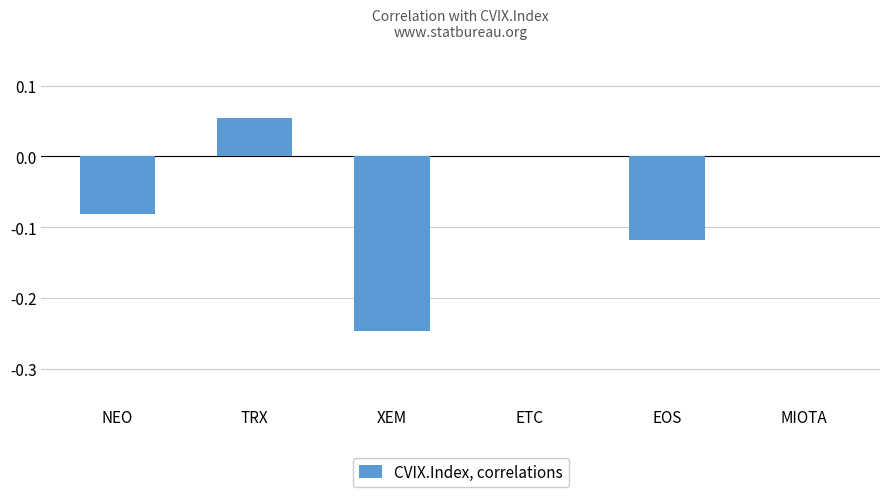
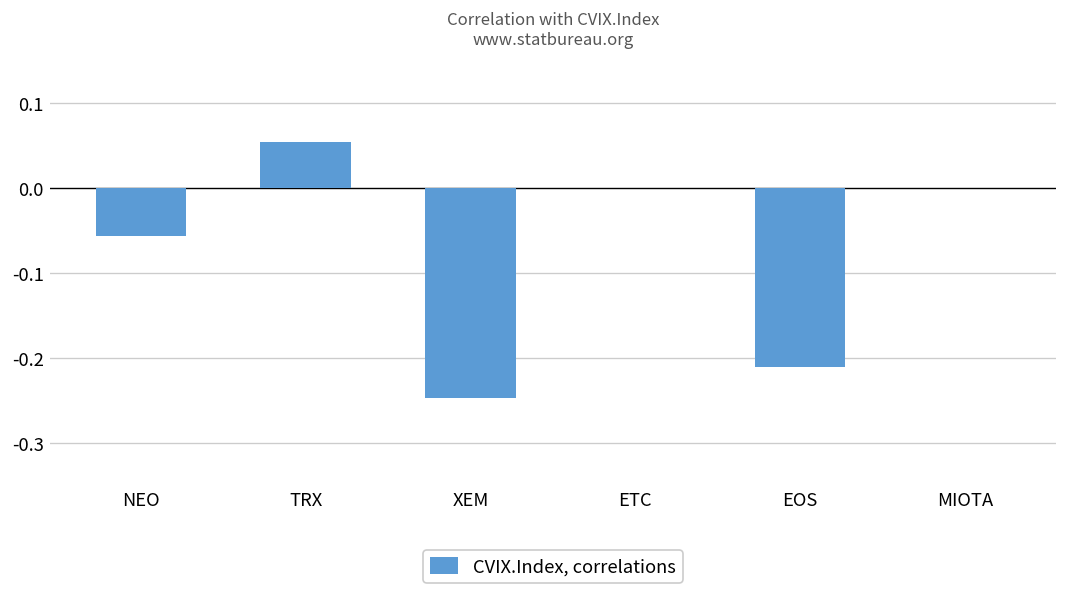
  {
-   "NEO": -0.08,
+   "NEO": -0.06,
    "TRX": 0.05,
    "XEM": -0.25,
-   "EOS": -0.12,
+   "EOS": -0.21,
    "MIOTA": 0.00
  }
